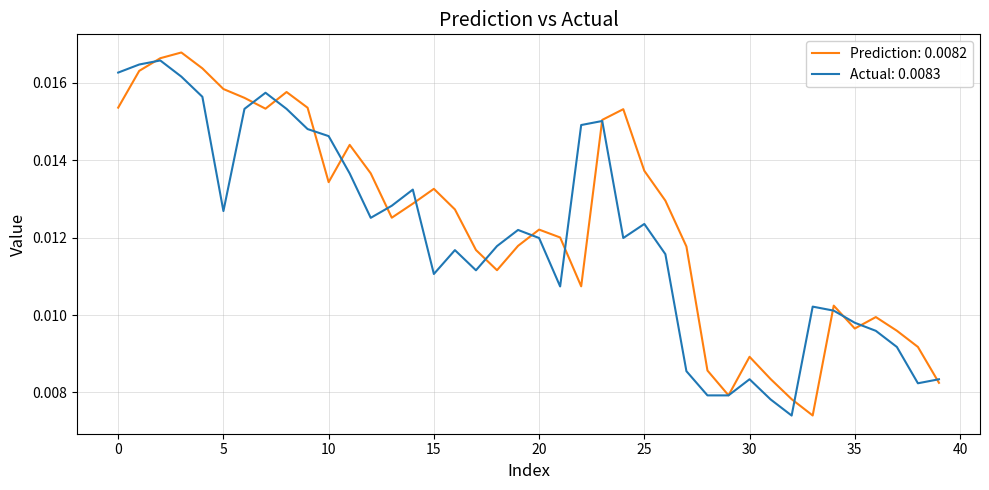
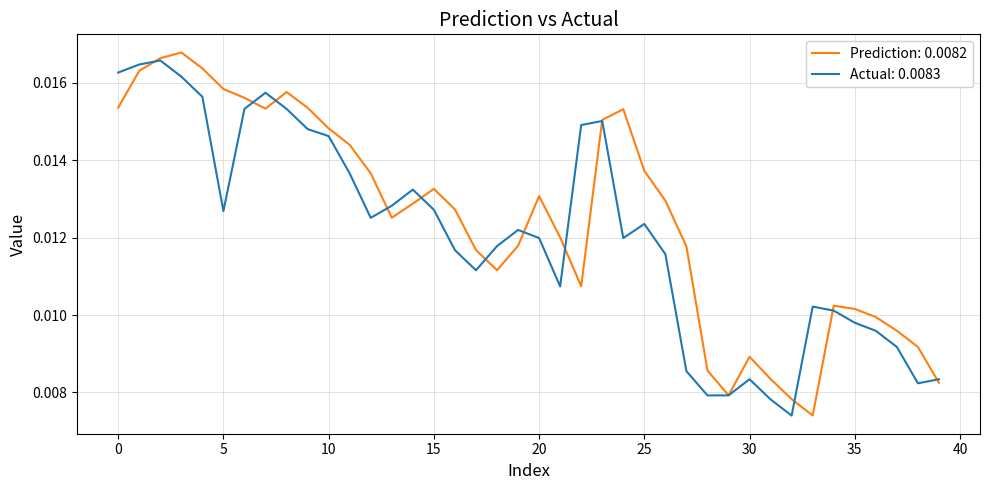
  {
    "Prediction: 0.0082": {
      "0": 0.0154,
      "5": 0.0158,
-     "10": 0.0134,
+     "10": 0.0148,
      "15": 0.0133,
-     "20": 0.0122,
+     "20": 0.0131,
      "25": 0.0137,
      "30": 0.0089,
-     "35": 0.0097
+     "35": 0.0102
    },
    "Actual: 0.0083": {
      "0": 0.0163,
      "5": 0.0127,
      "10": 0.0146,
-     "15": 0.0111,
+     "15": 0.0127,
      "20": 0.0120,
      "25": 0.0124,
      "30": 0.0083,
      "35": 0.0098
    }
  }
